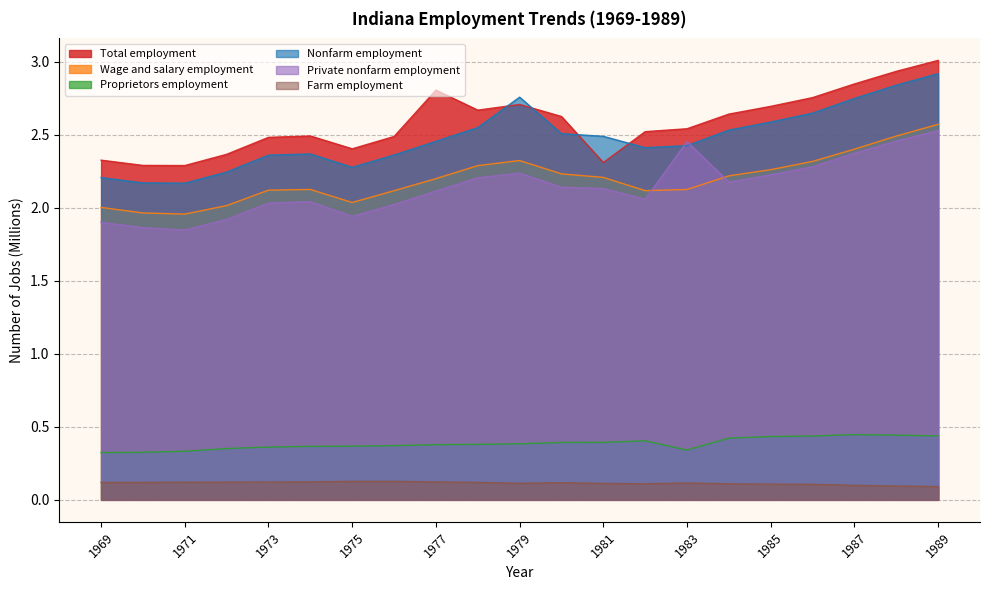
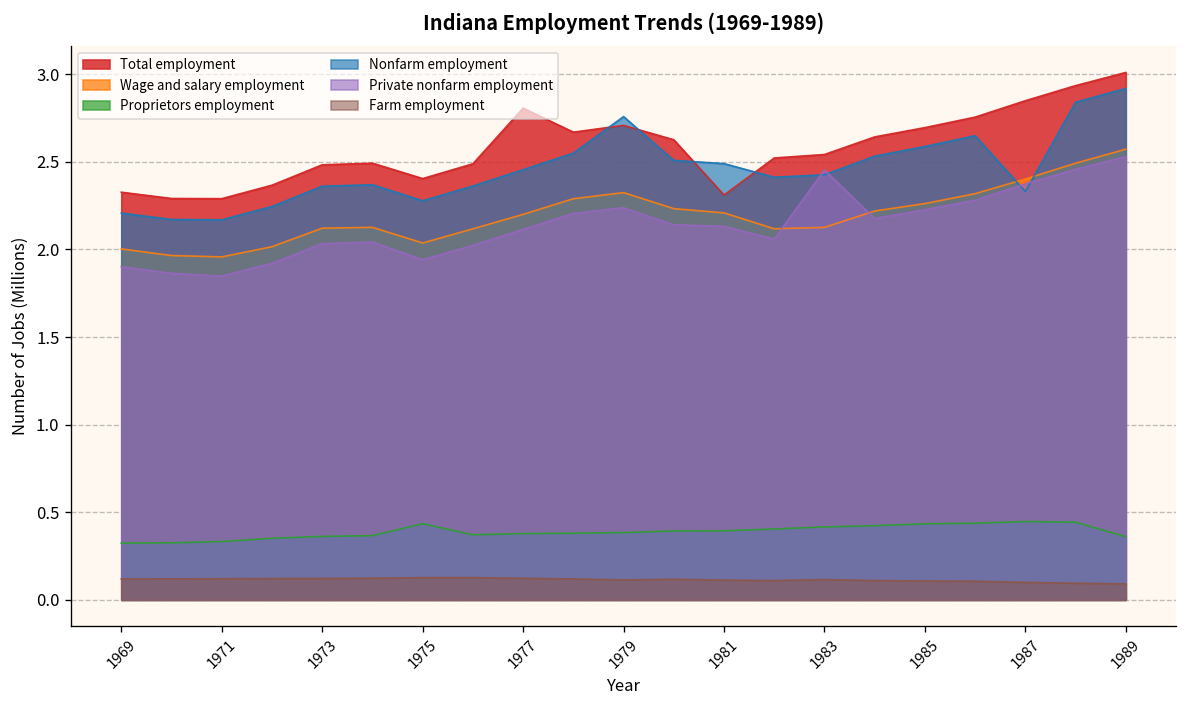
  {
    "Total employment": {
      "1969": 2.33,
      "1971": 2.29,
      "1973": 2.48,
      "1975": 2.40,
      "1979": 2.71,
      "1981": 2.31,
      "1983": 2.54,
      "1985": 2.70,
      "1987": 2.85,
      "1989": 3.01
    },
    "Wage and salary employment": {
      "1969": 2.00,
      "1971": 1.96,
      "1973": 2.12,
      "1975": 2.04,
      "1977": 2.20,
      "1979": 2.32,
      "1981": 2.21,
      "1983": 2.13,
      "1985": 2.26,
      "1987": 2.40,
      "1989": 2.57
    },
    "Proprietors employment": {
      "1969": 0.32,
      "1971": 0.33,
      "1973": 0.36,
-     "1975": 0.37,
+     "1975": 0.43,
      "1977": 0.38,
      "1979": 0.38,
      "1981": 0.39,
-     "1983": 0.34,
+     "1983": 0.42,
      "1985": 0.43,
      "1987": 0.45,
-     "1989": 0.44
+     "1989": 0.36
    },
    "Nonfarm employment": {
      "1969": 2.21,
      "1971": 2.17,
      "1973": 2.36,
      "1975": 2.28,
      "1977": 2.46,
      "1979": 2.76,
      "1981": 2.49,
      "1983": 2.43,
      "1985": 2.59,
-     "1987": 2.75,
+     "1987": 2.33,
      "1989": 2.92
    },
    "Private nonfarm employment": {
      "1969": 1.90,
      "1971": 1.85,
      "1973": 2.03,
      "1975": 1.94,
      "1977": 2.11,
      "1979": 2.24,
      "1981": 2.13,
      "1983": 2.45,
      "1985": 2.23,
      "1987": 2.37,
      "1989": 2.53
    },
    "Farm employment": {
      "1969": 0.12,
      "1971": 0.12,
      "1973": 0.12,
      "1975": 0.13,
      "1977": 0.12,
      "1979": 0.11,
      "1981": 0.11,
      "1983": 0.12,
      "1985": 0.11,
      "1987": 0.10,
      "1989": 0.09
    }
  }
